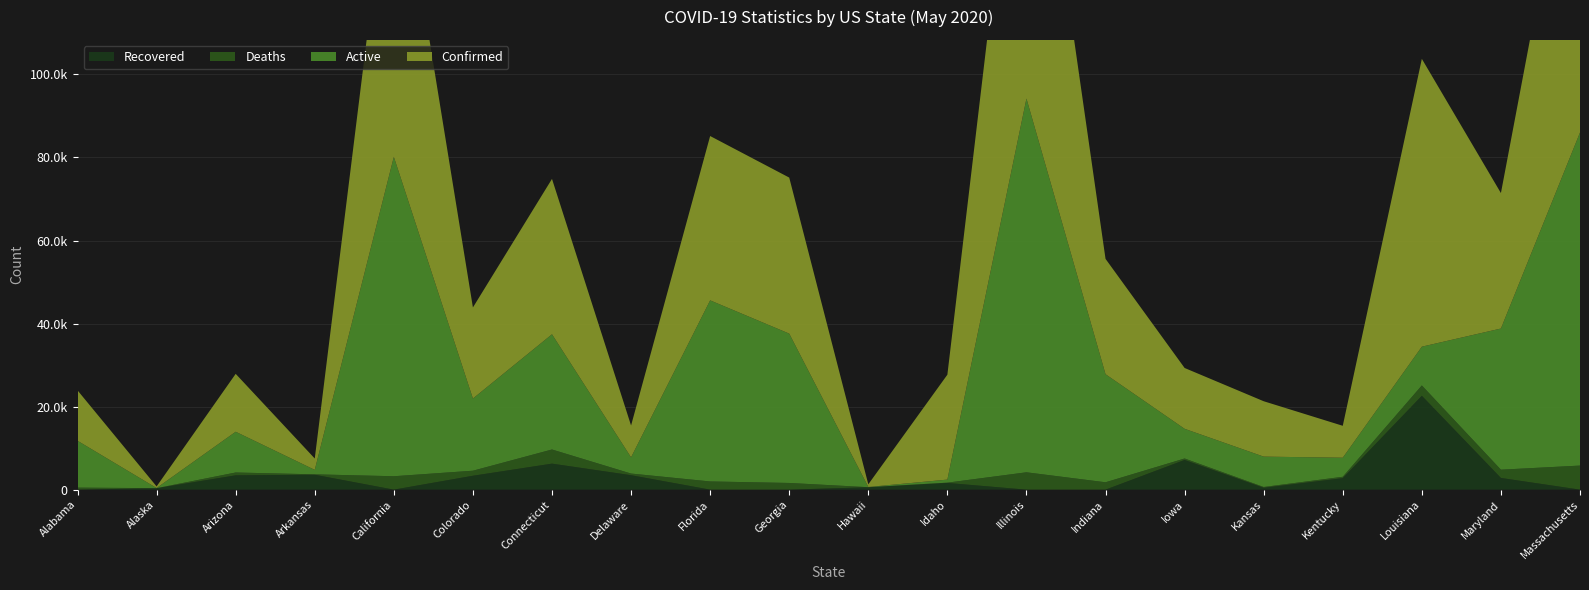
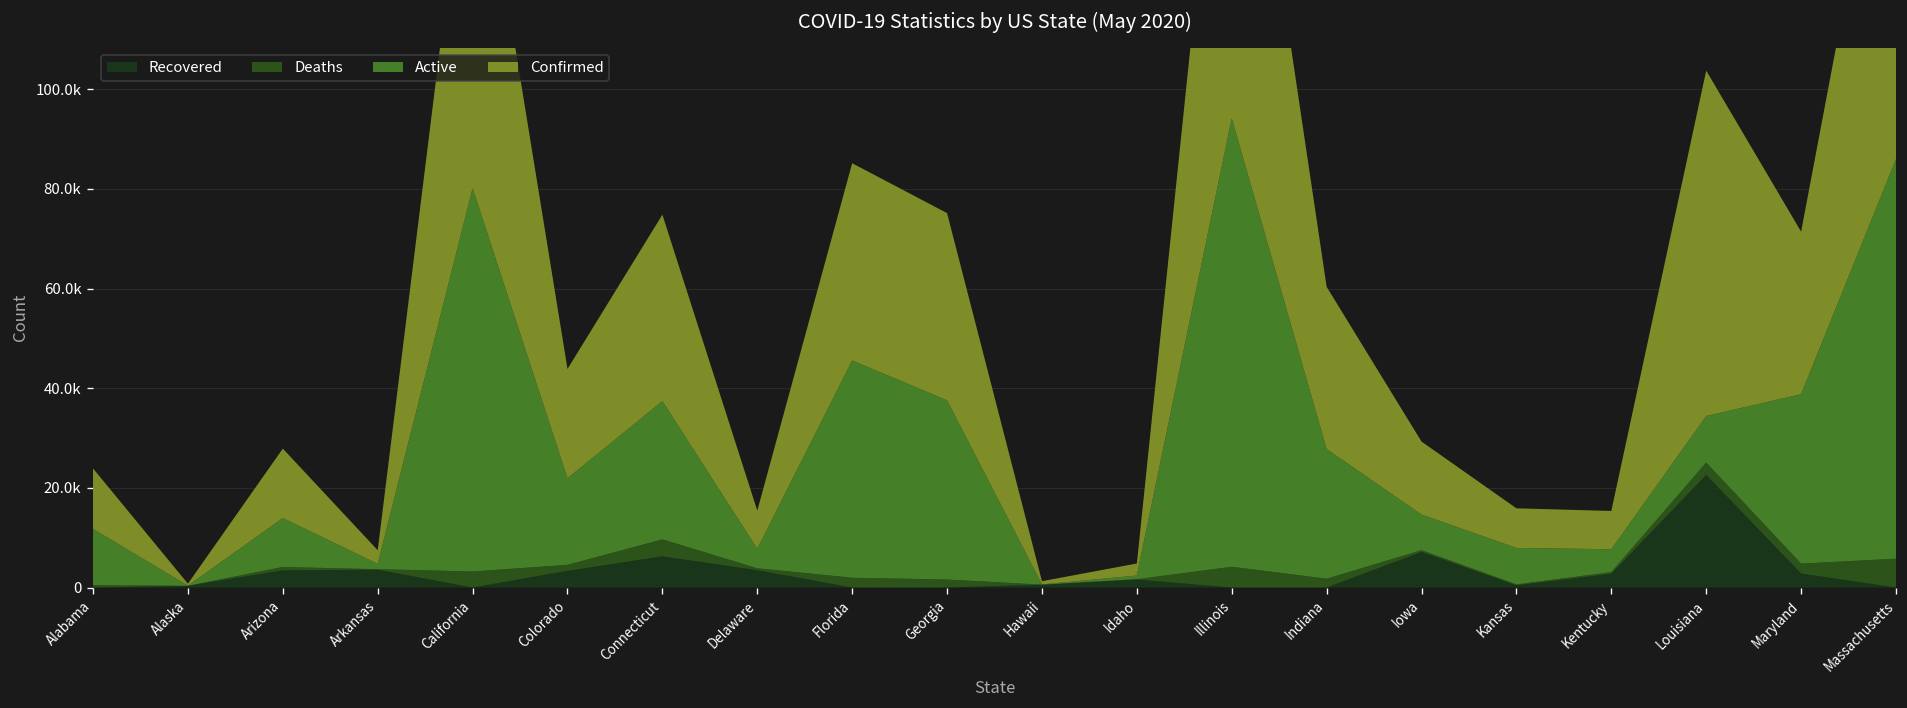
  {
    "Confirmed": {
      "Alabama": 12000,
      "Arizona": 14000,
      "Arkansas": 3000,
      "Colorado": 22000,
      "Connecticut": 37000,
      "Delaware": 8000,
      "Florida": 40000,
      "Georgia": 38000,
      "Hawaii": 1000,
-     "Idaho": 25000,
-     "Indiana": 28000,
+     "Idaho": 2000,
+     "Indiana": 33000,
      "Iowa": 15000,
-     "Kansas": 13000,
+     "Kansas": 8000,
      "Kentucky": 8000,
      "Louisiana": 69000,
      "Maryland": 33000
    }
  }
